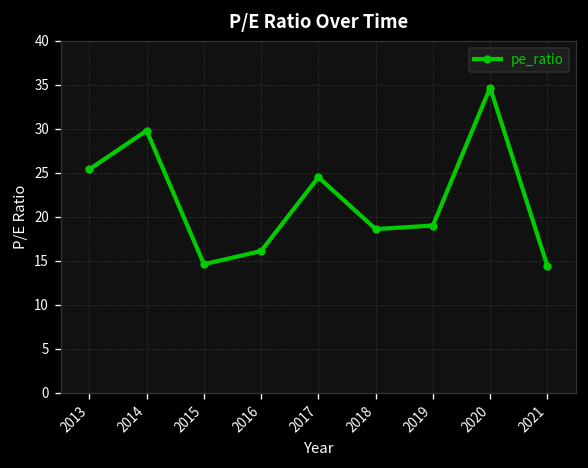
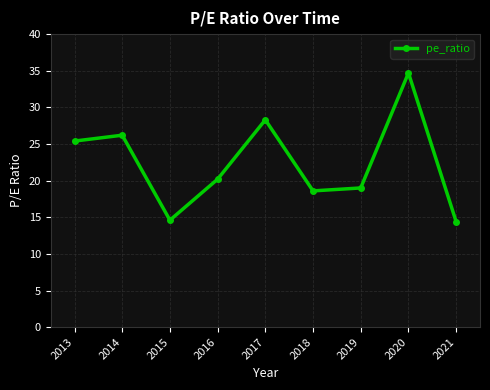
  {
    "2013": 25,
-   "2014": 30,
+   "2014": 26,
    "2015": 15,
-   "2016": 16,
-   "2017": 25,
+   "2016": 20,
+   "2017": 28,
    "2018": 19,
    "2019": 19,
    "2020": 35,
    "2021": 14
  }
